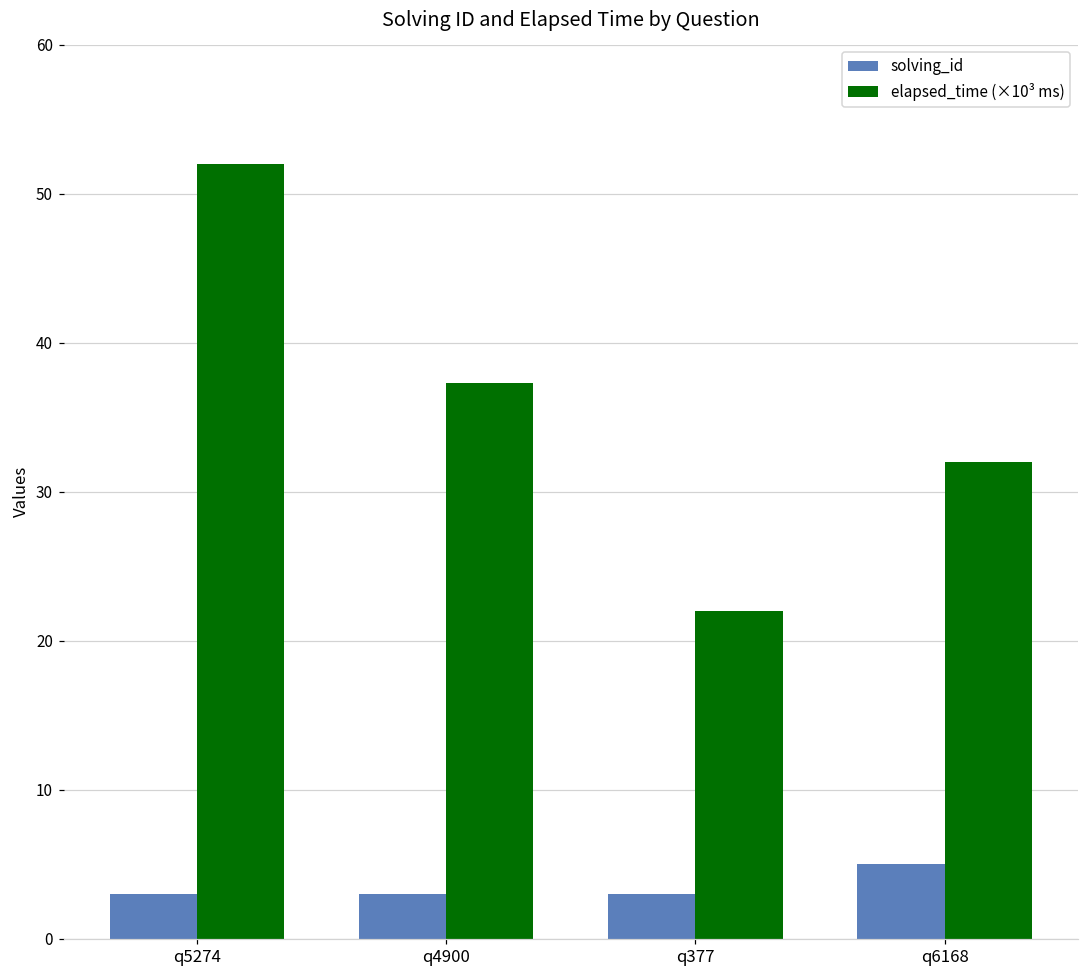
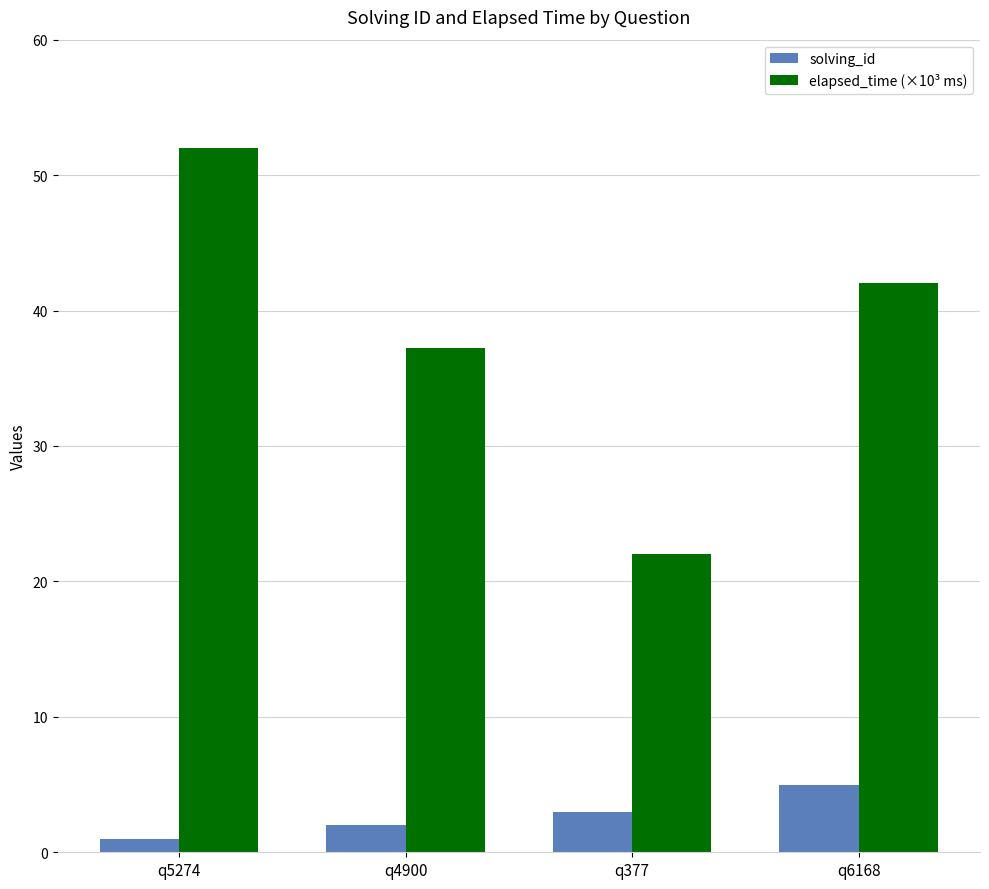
  {
    "solving_id": {
-     "q5274": 3,
-     "q4900": 3,
+     "q5274": 1,
+     "q4900": 2,
      "q377": 3,
      "q6168": 5
    },
    "elapsed_time (×10³ ms)": {
      "q5274": 52.0,
      "q4900": 37.3,
      "q377": 22.0,
-     "q6168": 32.0
+     "q6168": 42.0
    }
  }
